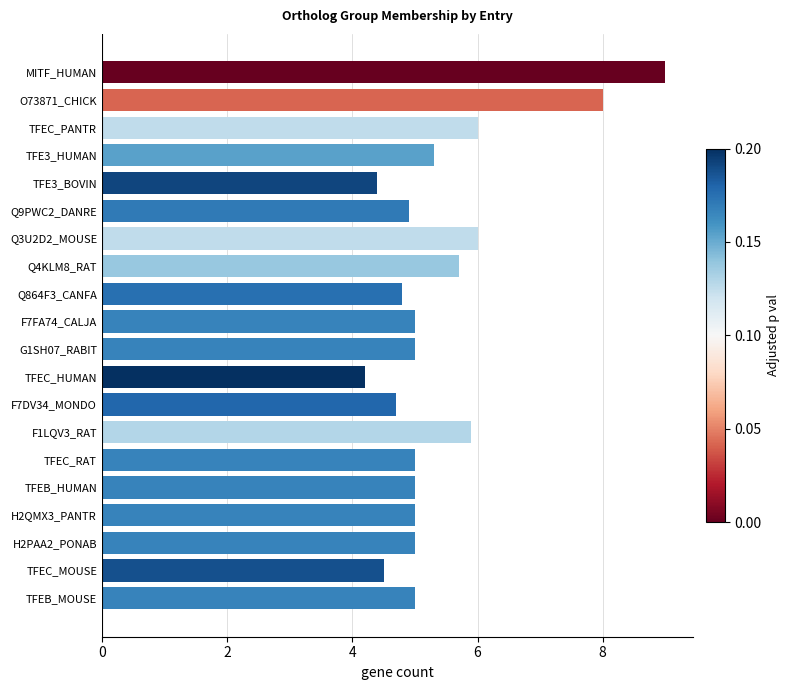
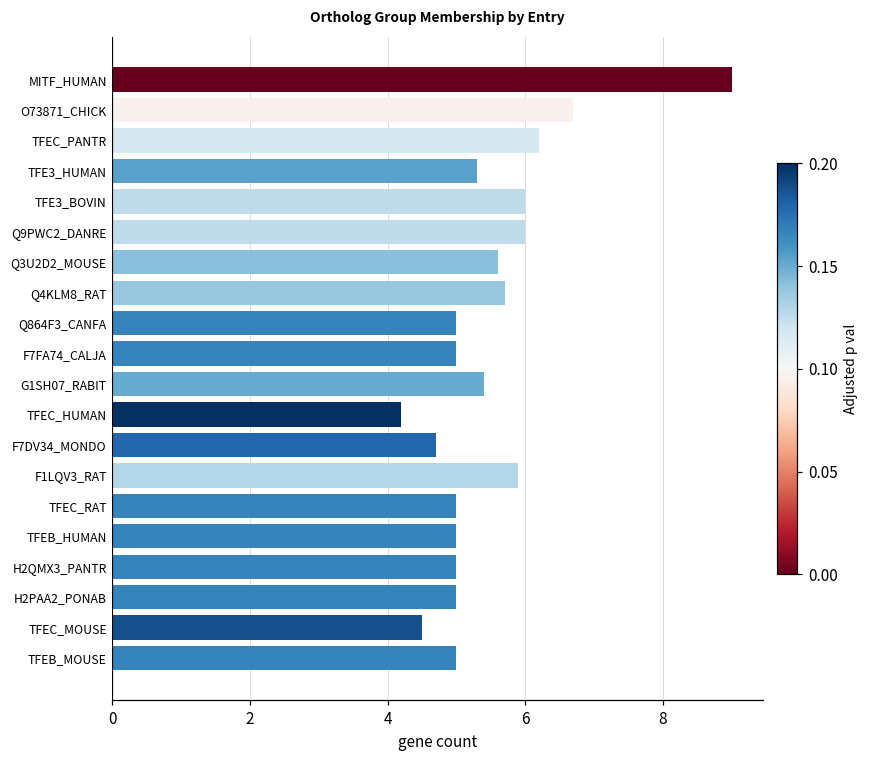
  {
    "MITF_HUMAN": 9.0,
-   "O73871_CHICK": 8.0,
-   "TFEC_PANTR": 6.0,
+   "O73871_CHICK": 6.7,
+   "TFEC_PANTR": 6.2,
    "TFE3_HUMAN": 5.3,
-   "TFE3_BOVIN": 4.4,
-   "Q9PWC2_DANRE": 4.9,
-   "Q3U2D2_MOUSE": 6.0,
+   "TFE3_BOVIN": 6.0,
+   "Q9PWC2_DANRE": 6.0,
+   "Q3U2D2_MOUSE": 5.6,
    "Q4KLM8_RAT": 5.7,
-   "Q864F3_CANFA": 4.8,
+   "Q864F3_CANFA": 5.0,
    "F7FA74_CALJA": 5.0,
-   "G1SH07_RABIT": 5.0,
+   "G1SH07_RABIT": 5.4,
    "TFEC_HUMAN": 4.2,
    "F7DV34_MONDO": 4.7,
    "F1LQV3_RAT": 5.9,
    "TFEC_RAT": 5.0,
    "TFEB_HUMAN": 5.0,
    "H2QMX3_PANTR": 5.0,
    "H2PAA2_PONAB": 5.0,
    "TFEC_MOUSE": 4.5,
    "TFEB_MOUSE": 5.0
  }
